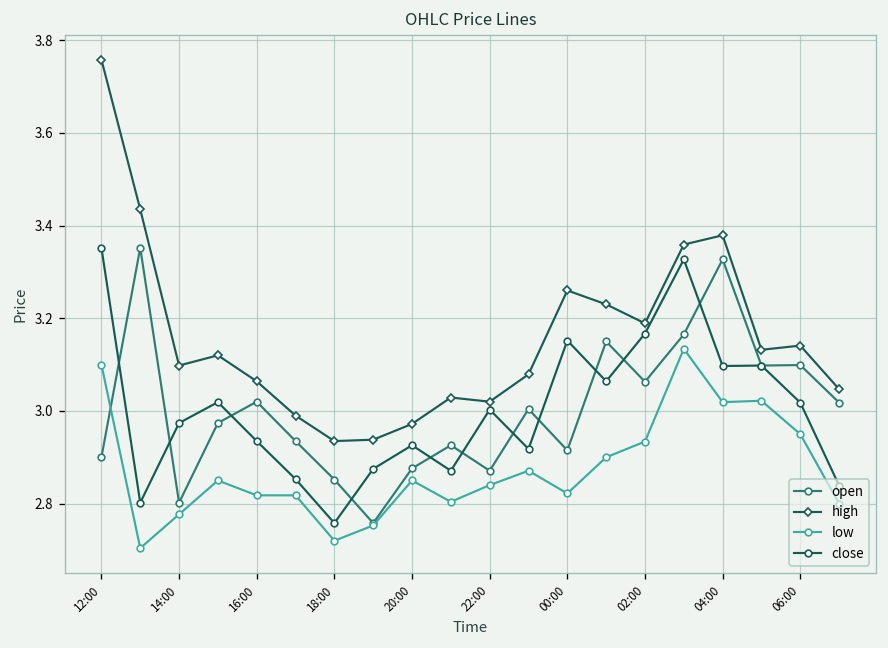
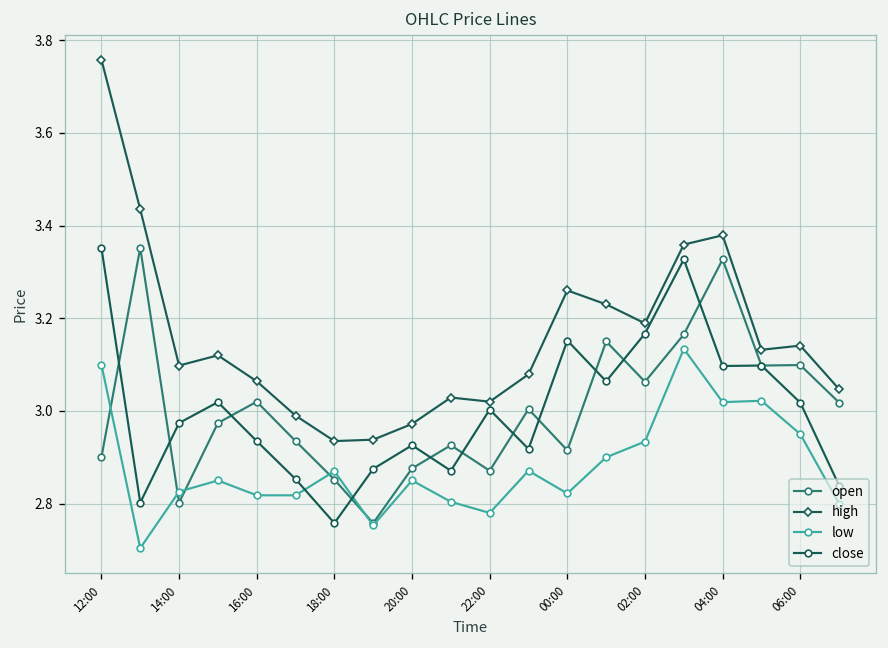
  {
    "low": {
      "12:00": 3.10,
-     "14:00": 2.78,
+     "14:00": 2.83,
      "16:00": 2.82,
-     "18:00": 2.72,
+     "18:00": 2.87,
      "20:00": 2.85,
-     "22:00": 2.84,
+     "22:00": 2.78,
      "00:00": 2.82,
      "02:00": 2.93,
      "04:00": 3.02,
      "06:00": 2.95
    }
  }
